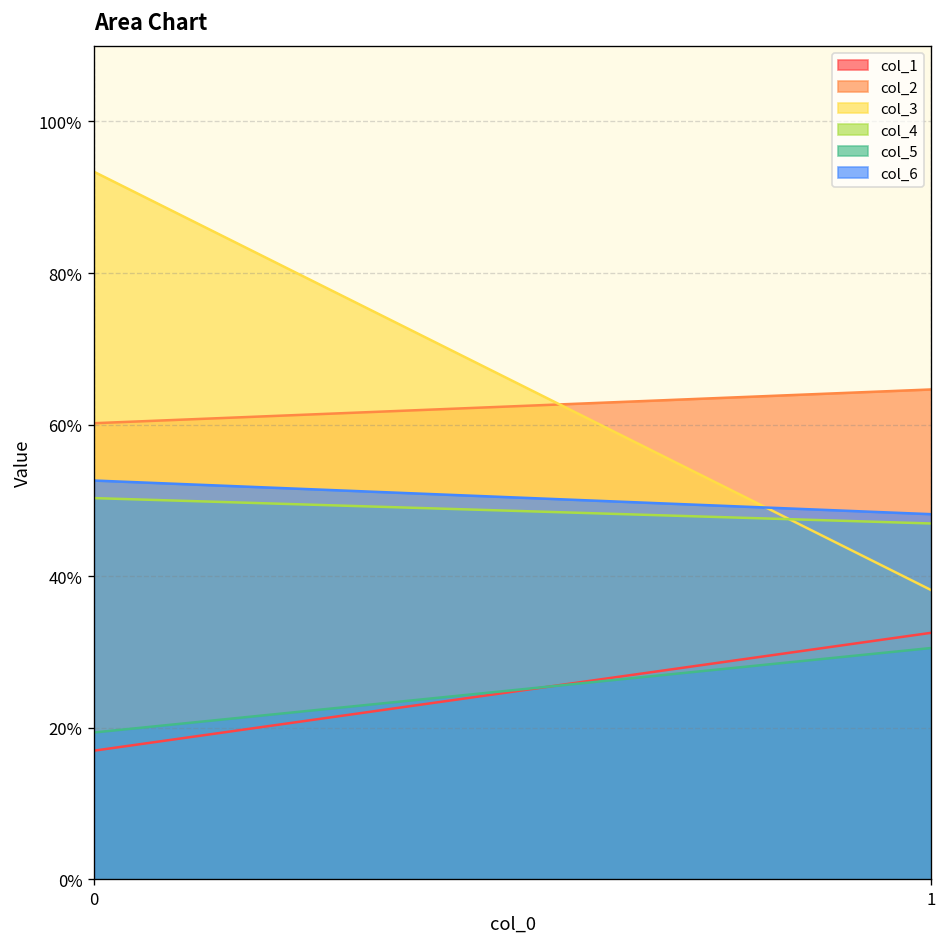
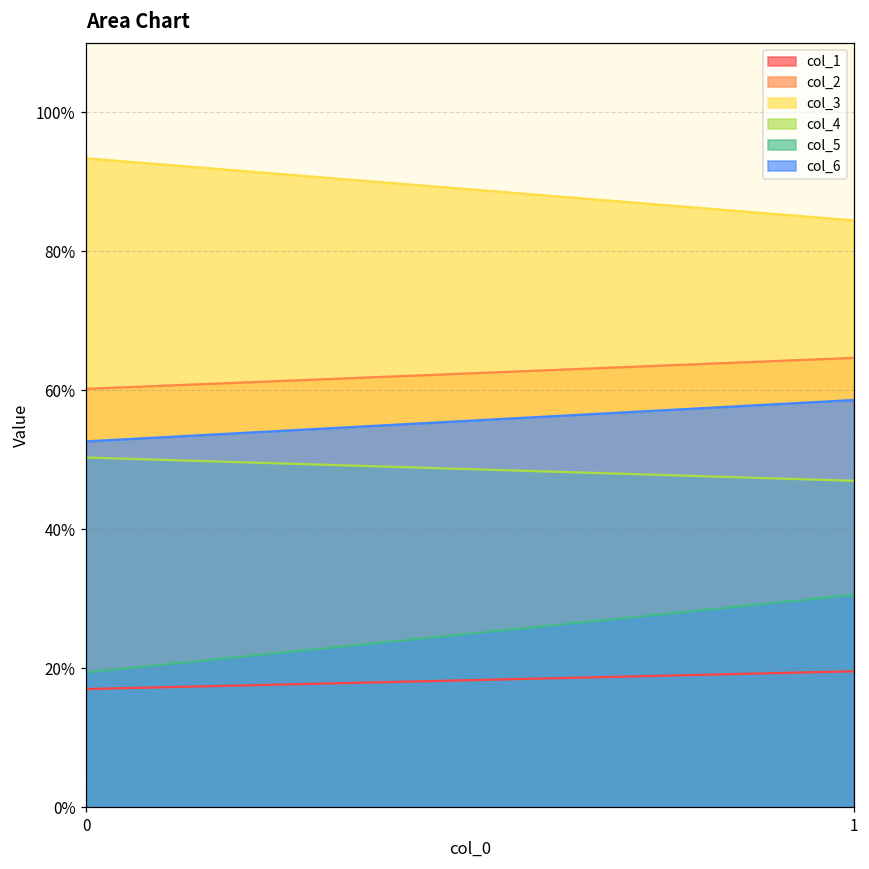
  {
    "col_1": {
      "0": "17%",
-     "1": "33%"
+     "1": "20%"
    },
    "col_2": {
      "0": "60%",
      "1": "65%"
    },
    "col_3": {
      "0": "93%",
-     "1": "38%"
+     "1": "84%"
    },
    "col_4": {
      "0": "50%",
      "1": "47%"
    },
    "col_5": {
      "0": "19%",
      "1": "31%"
    },
    "col_6": {
      "0": "53%",
-     "1": "48%"
+     "1": "59%"
    }
  }
